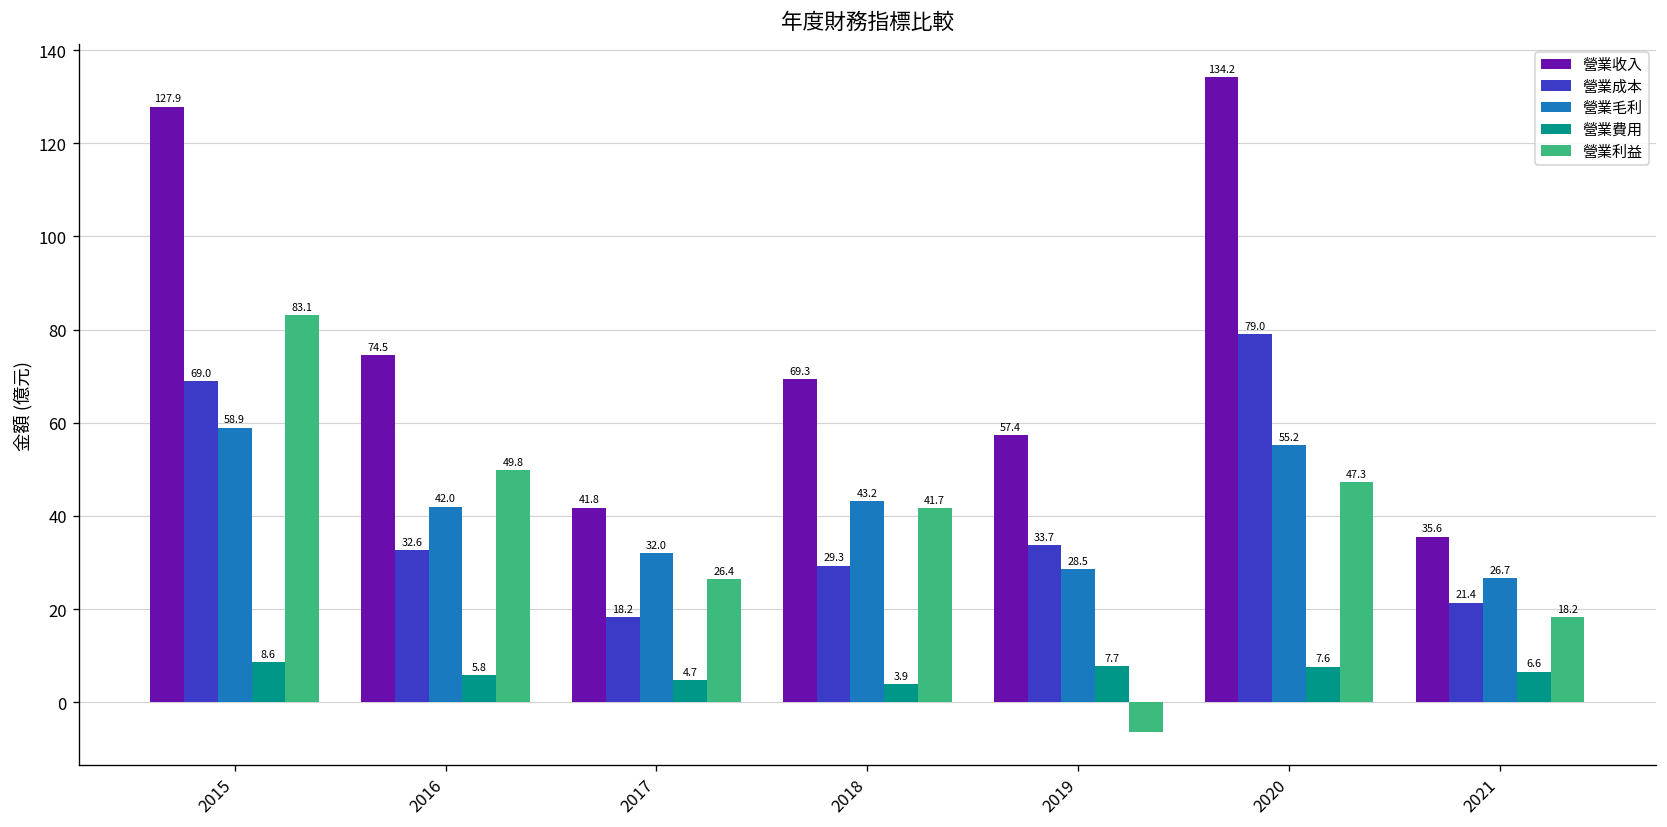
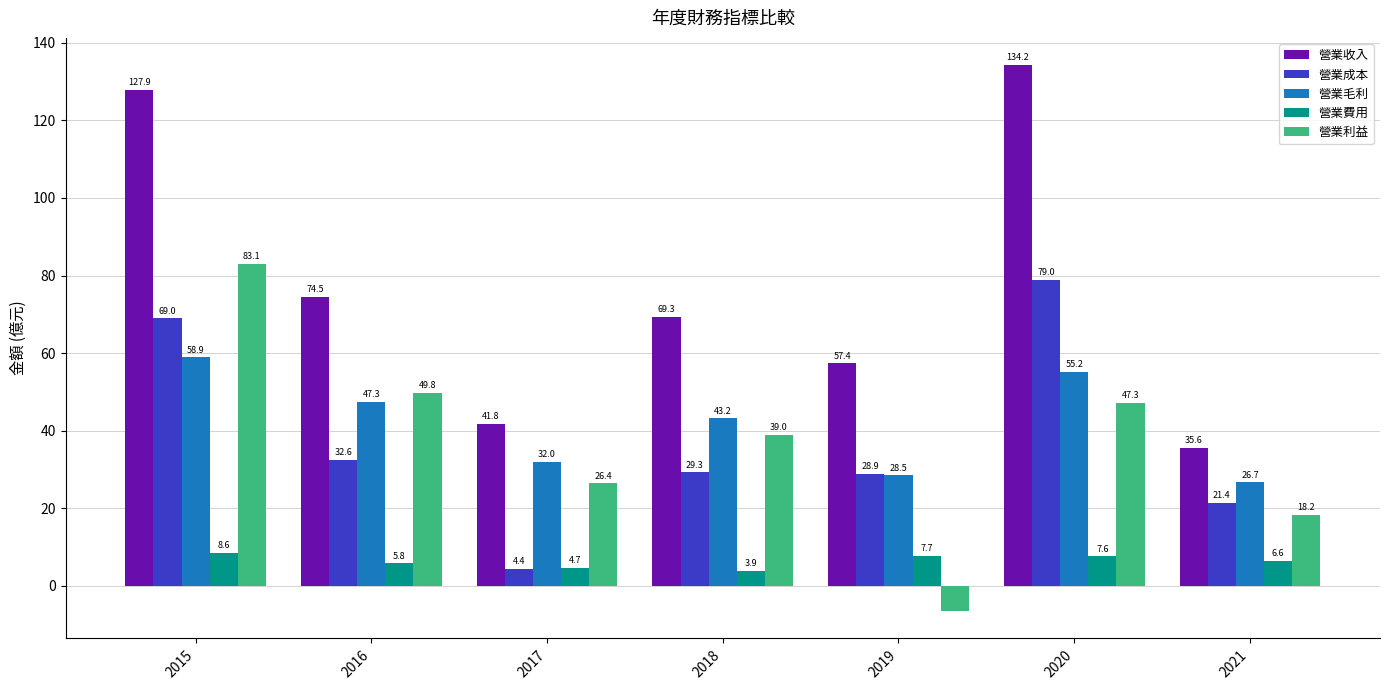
  {
    "營業收入": {
      "2015": 127.9,
      "2016": 74.5,
      "2017": 41.8,
      "2018": 69.3,
      "2019": 57.4,
      "2020": 134.2,
      "2021": 35.6
    },
    "營業成本": {
      "2015": 69.0,
      "2016": 32.6,
-     "2017": 18.2,
+     "2017": 4.4,
      "2018": 29.3,
-     "2019": 33.7,
+     "2019": 28.9,
      "2020": 79.0,
      "2021": 21.4
    },
    "營業毛利": {
      "2015": 58.9,
-     "2016": 42.0,
+     "2016": 47.3,
      "2017": 32.0,
      "2018": 43.2,
      "2019": 28.5,
      "2020": 55.2,
      "2021": 26.7
    },
    "營業費用": {
      "2015": 8.6,
      "2016": 5.8,
      "2017": 4.7,
      "2018": 3.9,
      "2019": 7.7,
      "2020": 7.6,
      "2021": 6.6
    },
    "營業利益": {
      "2015": 83.1,
      "2016": 49.8,
      "2017": 26.4,
-     "2018": 41.7,
+     "2018": 39.0,
      "2020": 47.3,
      "2021": 18.2
    }
  }
